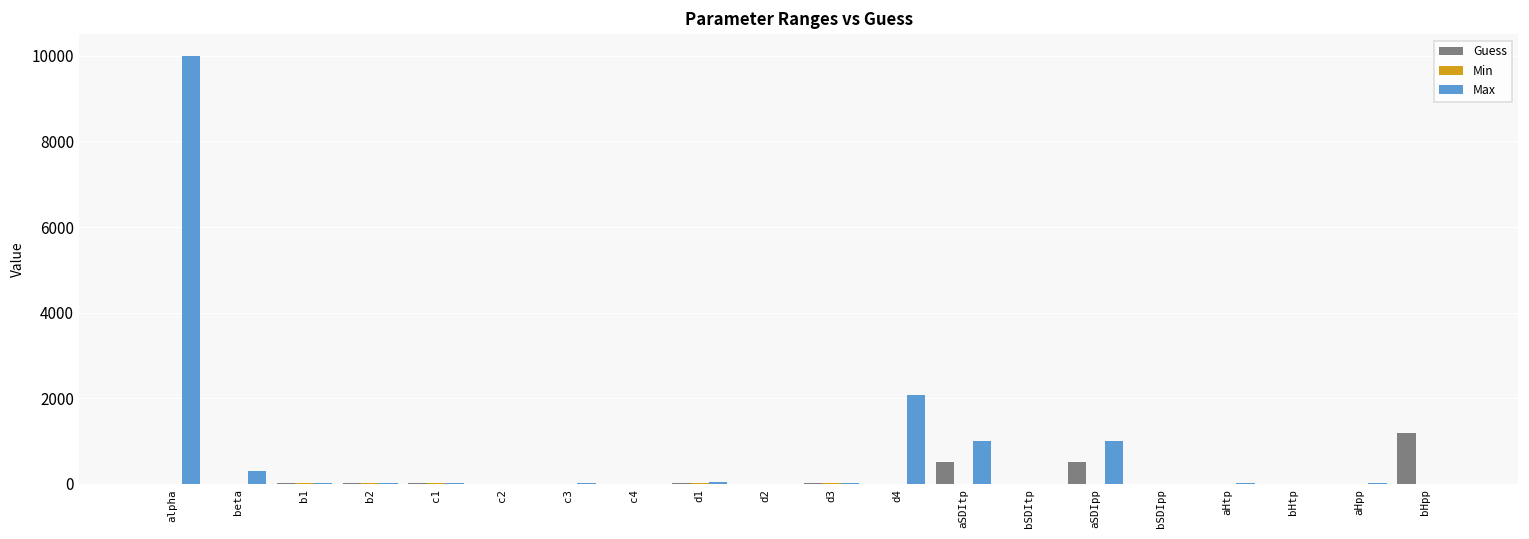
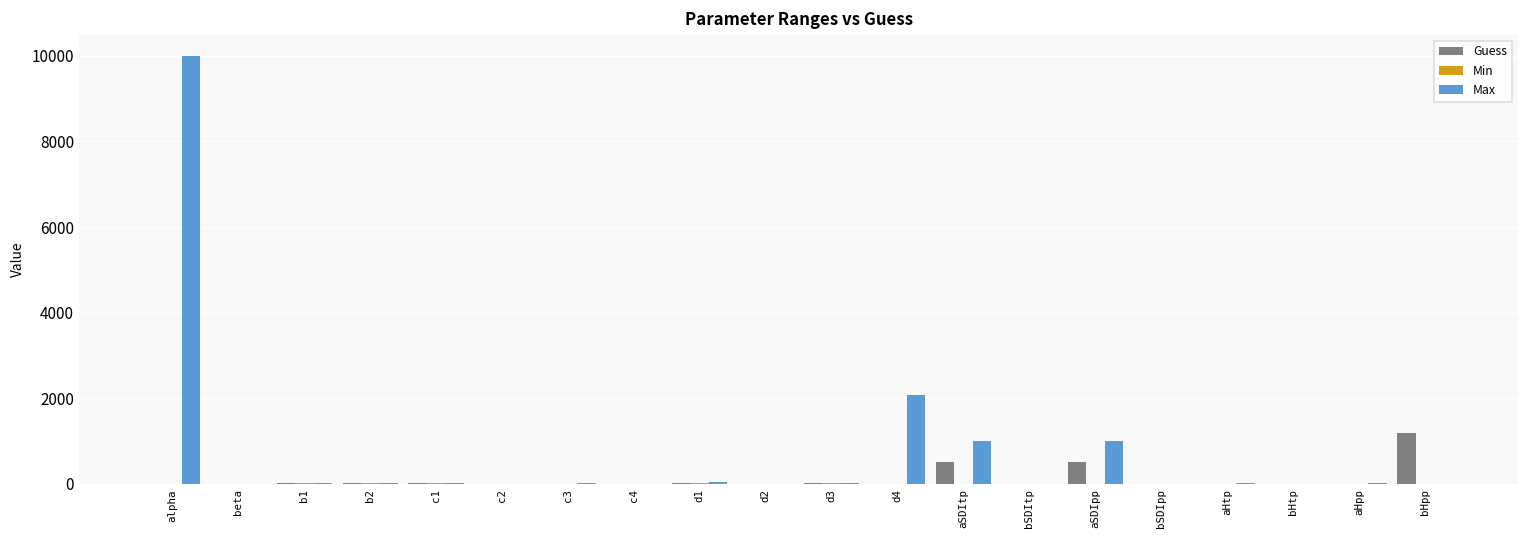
  {
    "Guess": {
      "aSDItp": 500,
      "aSDIpp": 500,
      "bHpp": 1200
    },
    "Max": {
      "alpha": 10000,
-     "beta": 300,
+     "beta": 0,
      "d4": 2100,
      "aSDItp": 1000,
      "aSDIpp": 1000
    }
  }
